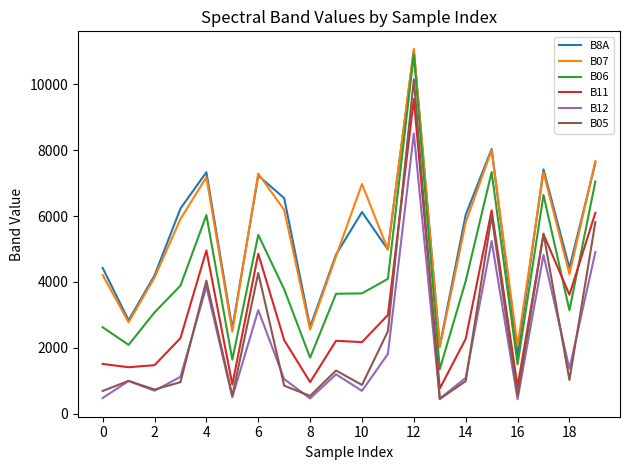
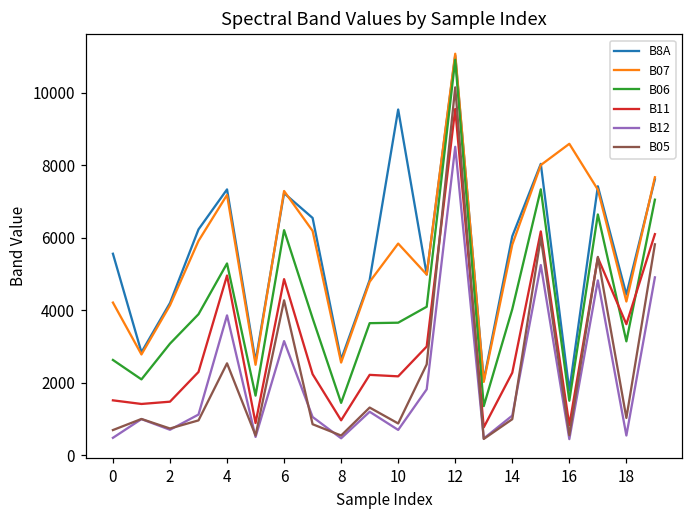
  {
    "B8A": {
-     "0": 4400,
+     "0": 5600,
      "4": 7300,
      "8": 2600,
-     "10": 6100,
+     "10": 9500,
      "14": 6000,
      "16": 1800,
      "18": 4400
    },
    "B07": {
      "0": 4200,
      "4": 7200,
      "8": 2600,
-     "10": 7000,
+     "10": 5800,
      "14": 5800,
-     "16": 2100,
+     "16": 8600,
      "18": 4200
    },
    "B06": {
      "0": 2600,
      "2": 3100,
-     "4": 6000,
-     "6": 5400,
-     "8": 1700,
+     "4": 5300,
+     "6": 6200,
+     "8": 1400,
      "10": 3700,
      "12": 10900,
      "14": 4000,
      "16": 1500,
      "18": 3100
    },
    "B11": {
      "0": 1500,
      "2": 1500,
      "4": 5000,
      "6": 4900,
      "8": 1000,
      "10": 2200,
      "12": 9600,
      "14": 2300,
      "16": 800,
      "18": 3600
    },
    "B12": {
      "0": 500,
      "4": 3900,
      "6": 3100,
      "10": 700,
      "12": 8500,
      "14": 1100,
      "16": 400,
-     "18": 1400
+     "18": 500
    },
    "B05": {
      "0": 700,
-     "4": 4000,
+     "4": 2500,
      "6": 4300,
      "10": 900,
      "12": 10100,
      "14": 1000,
      "16": 600,
      "18": 1000
    }
  }
